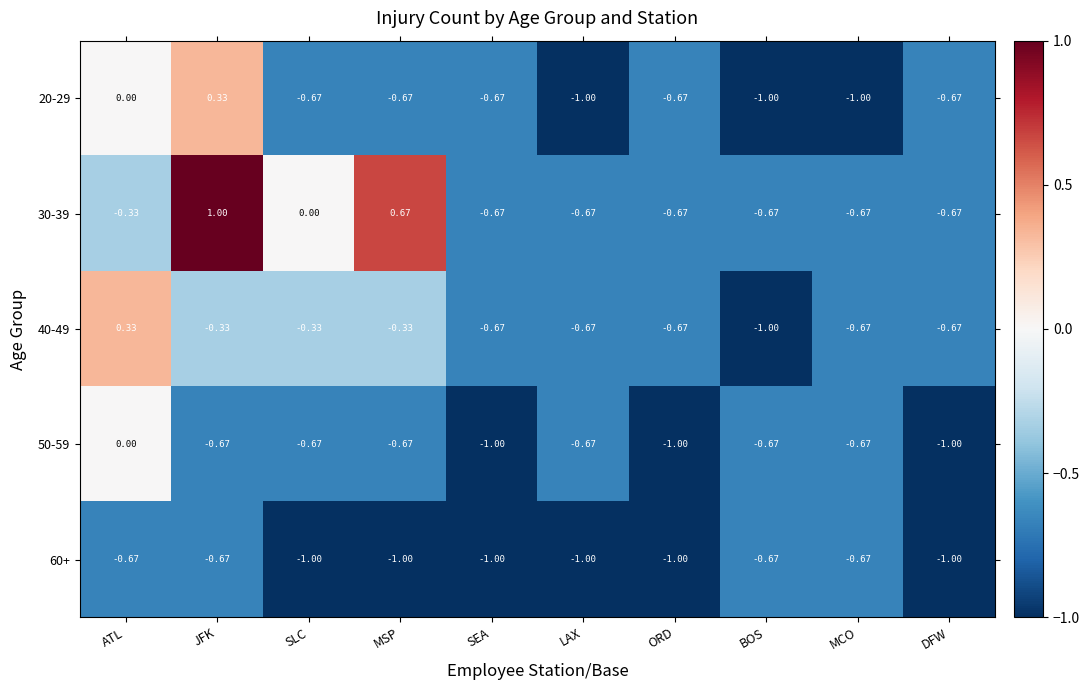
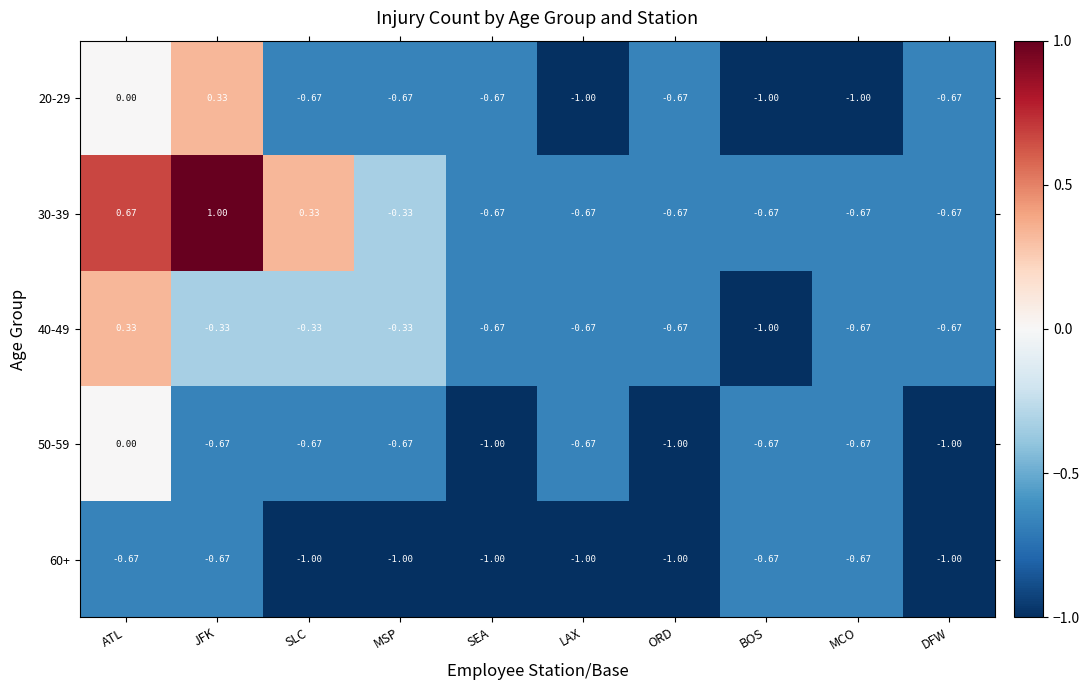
  {
    "20-29": {
      "ATL": 0.00,
      "JFK": 0.33,
      "SLC": -0.67,
      "MSP": -0.67,
      "SEA": -0.67,
      "LAX": -1.00,
      "ORD": -0.67,
      "BOS": -1.00,
      "MCO": -1.00,
      "DFW": -0.67
    },
    "30-39": {
-     "ATL": -0.33,
+     "ATL": 0.67,
      "JFK": 1.00,
-     "SLC": 0.00,
-     "MSP": 0.67,
+     "SLC": 0.33,
+     "MSP": -0.33,
      "SEA": -0.67,
      "LAX": -0.67,
      "ORD": -0.67,
      "BOS": -0.67,
      "MCO": -0.67,
      "DFW": -0.67
    },
    "40-49": {
      "ATL": 0.33,
      "JFK": -0.33,
      "SLC": -0.33,
      "MSP": -0.33,
      "SEA": -0.67,
      "LAX": -0.67,
      "ORD": -0.67,
      "BOS": -1.00,
      "MCO": -0.67,
      "DFW": -0.67
    },
    "50-59": {
      "ATL": 0.00,
      "JFK": -0.67,
      "SLC": -0.67,
      "MSP": -0.67,
      "SEA": -1.00,
      "LAX": -0.67,
      "ORD": -1.00,
      "BOS": -0.67,
      "MCO": -0.67,
      "DFW": -1.00
    },
    "60+": {
      "ATL": -0.67,
      "JFK": -0.67,
      "SLC": -1.00,
      "MSP": -1.00,
      "SEA": -1.00,
      "LAX": -1.00,
      "ORD": -1.00,
      "BOS": -0.67,
      "MCO": -0.67,
      "DFW": -1.00
    }
  }
